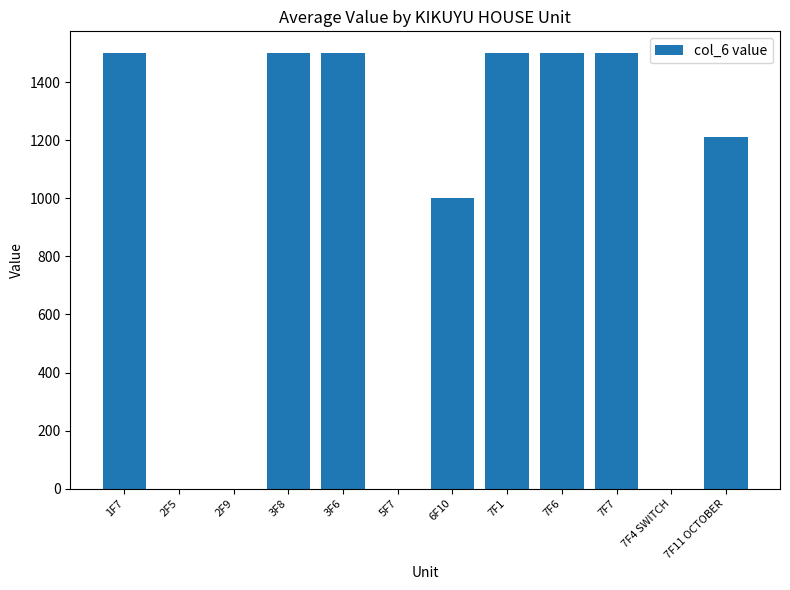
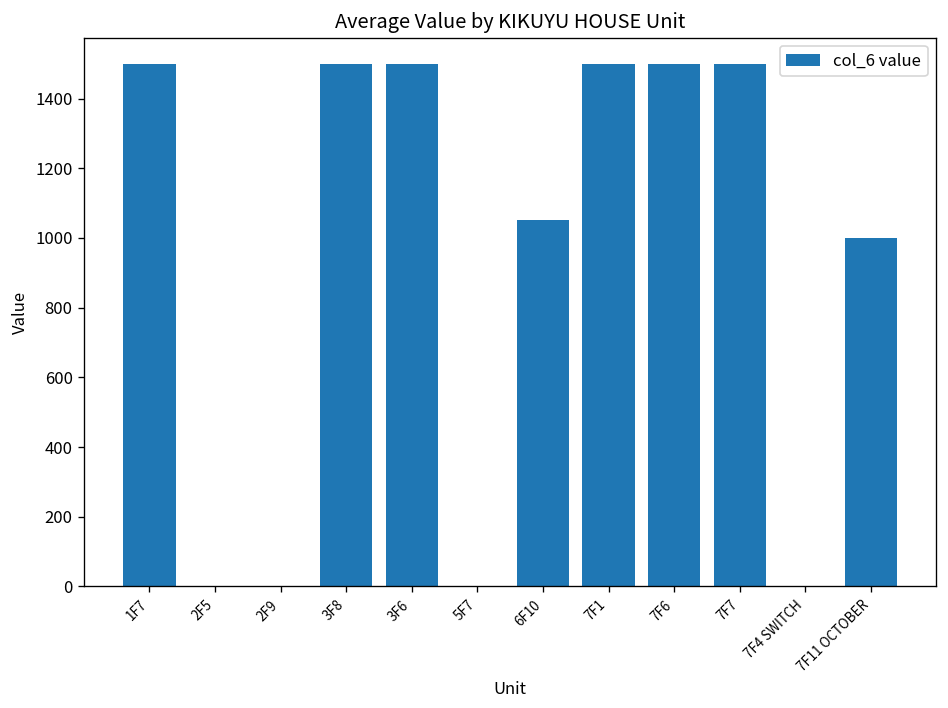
  {
    "1F7": 1500,
    "2F5": 0,
    "2F9": 0,
    "3F8": 1500,
    "3F6": 1500,
    "5F7": 0,
-   "6F10": 1000,
+   "6F10": 1050,
    "7F1": 1500,
    "7F6": 1500,
    "7F7": 1500,
    "7F4 SWITCH": 0,
-   "7F11 OCTOBER": 1210
+   "7F11 OCTOBER": 1000
  }
